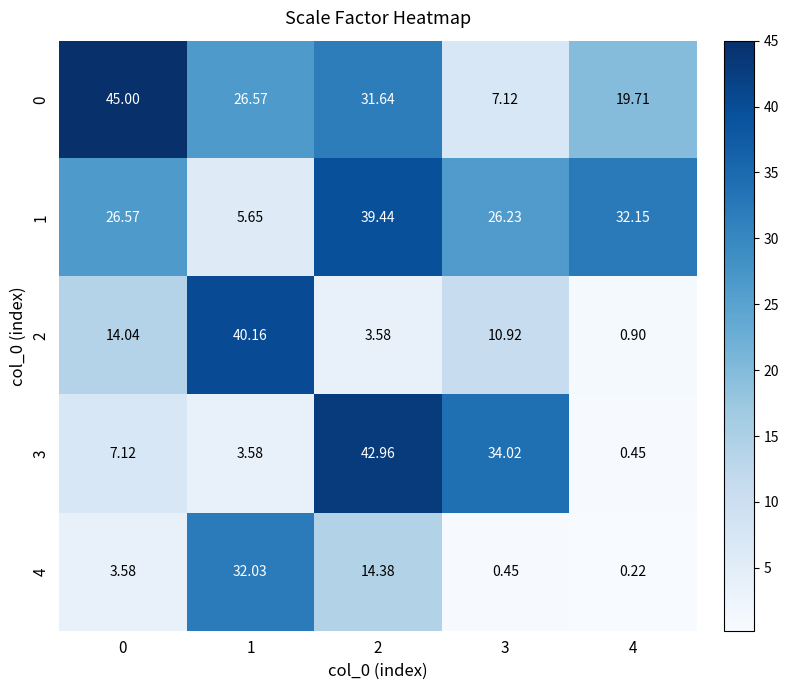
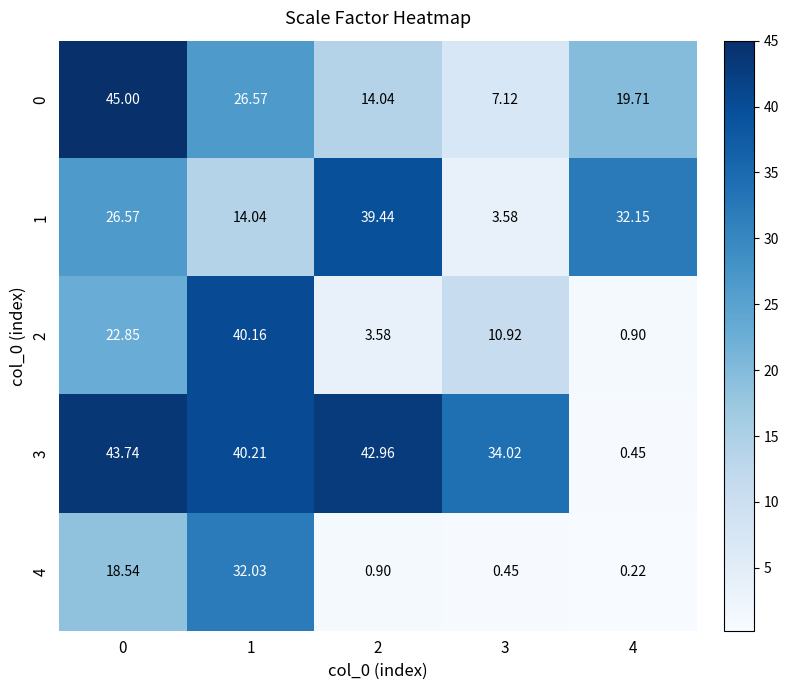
  {
    "0": {
      "0": 45.00,
      "1": 26.57,
-     "2": 31.64,
+     "2": 14.04,
      "3": 7.12,
      "4": 19.71
    },
    "1": {
      "0": 26.57,
-     "1": 5.65,
+     "1": 14.04,
      "2": 39.44,
-     "3": 26.23,
+     "3": 3.58,
      "4": 32.15
    },
    "2": {
-     "0": 14.04,
+     "0": 22.85,
      "1": 40.16,
      "2": 3.58,
      "3": 10.92,
      "4": 0.90
    },
    "3": {
-     "0": 7.12,
-     "1": 3.58,
+     "0": 43.74,
+     "1": 40.21,
      "2": 42.96,
      "3": 34.02,
      "4": 0.45
    },
    "4": {
-     "0": 3.58,
+     "0": 18.54,
      "1": 32.03,
-     "2": 14.38,
+     "2": 0.90,
      "3": 0.45,
      "4": 0.22
    }
  }
